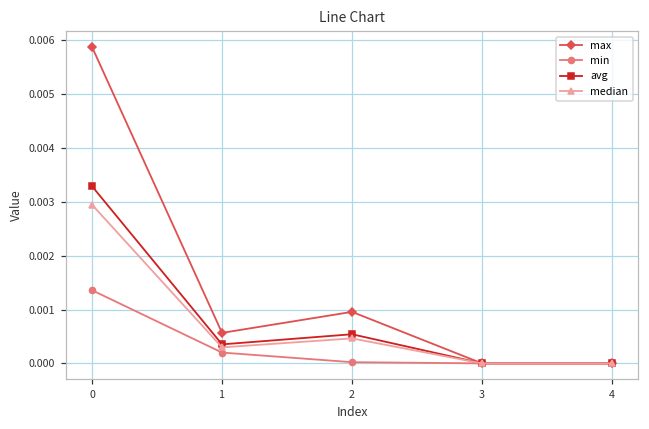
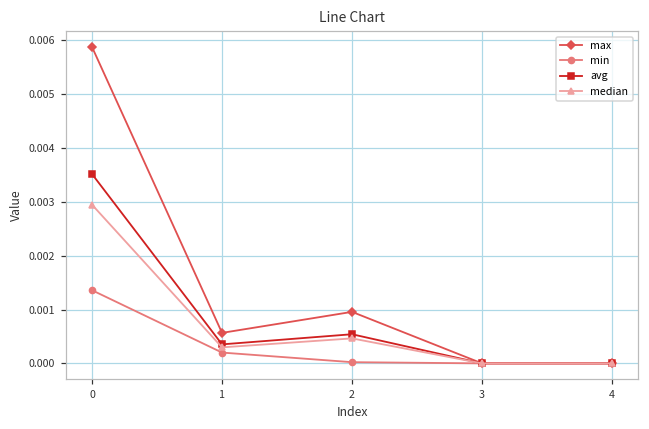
  {
    "avg": {
-     "0": 0.0033,
+     "0": 0.0035,
      "1": 0.0004,
      "2": 0.0005
    }
  }
